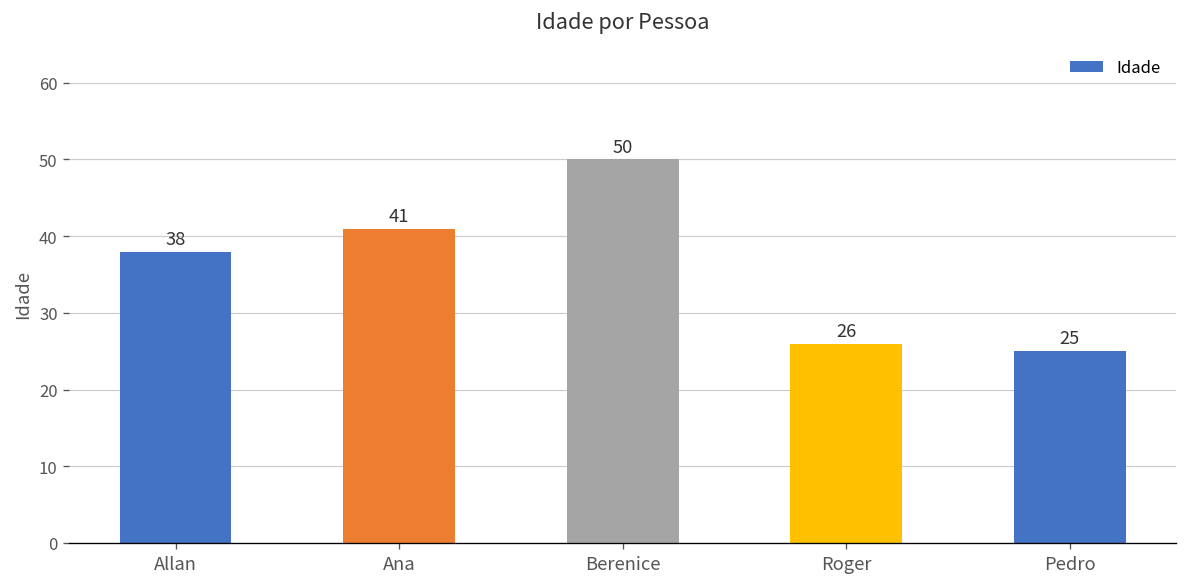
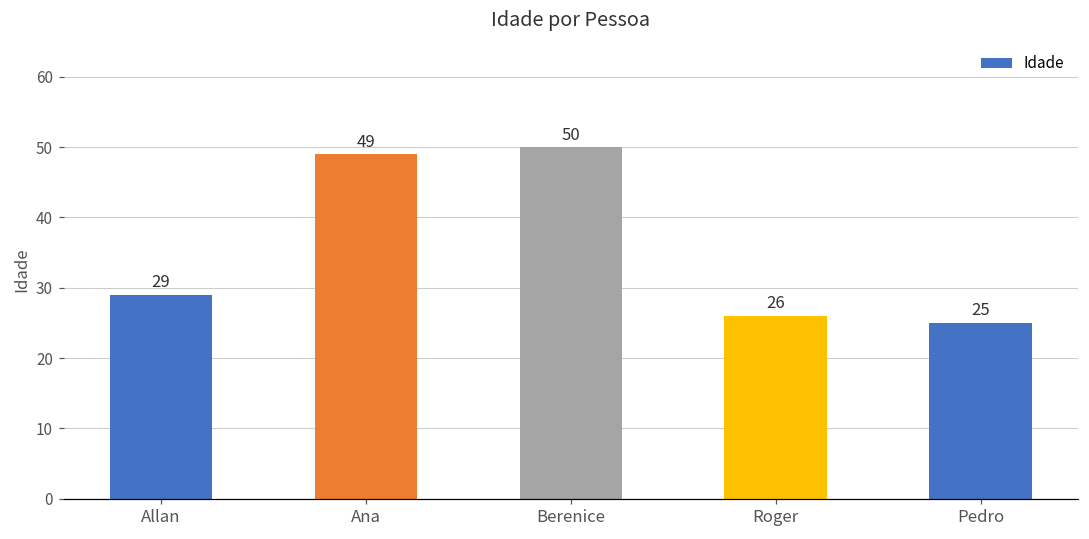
  {
-   "Allan": 38,
-   "Ana": 41,
+   "Allan": 29,
+   "Ana": 49,
    "Berenice": 50,
    "Roger": 26,
    "Pedro": 25
  }
